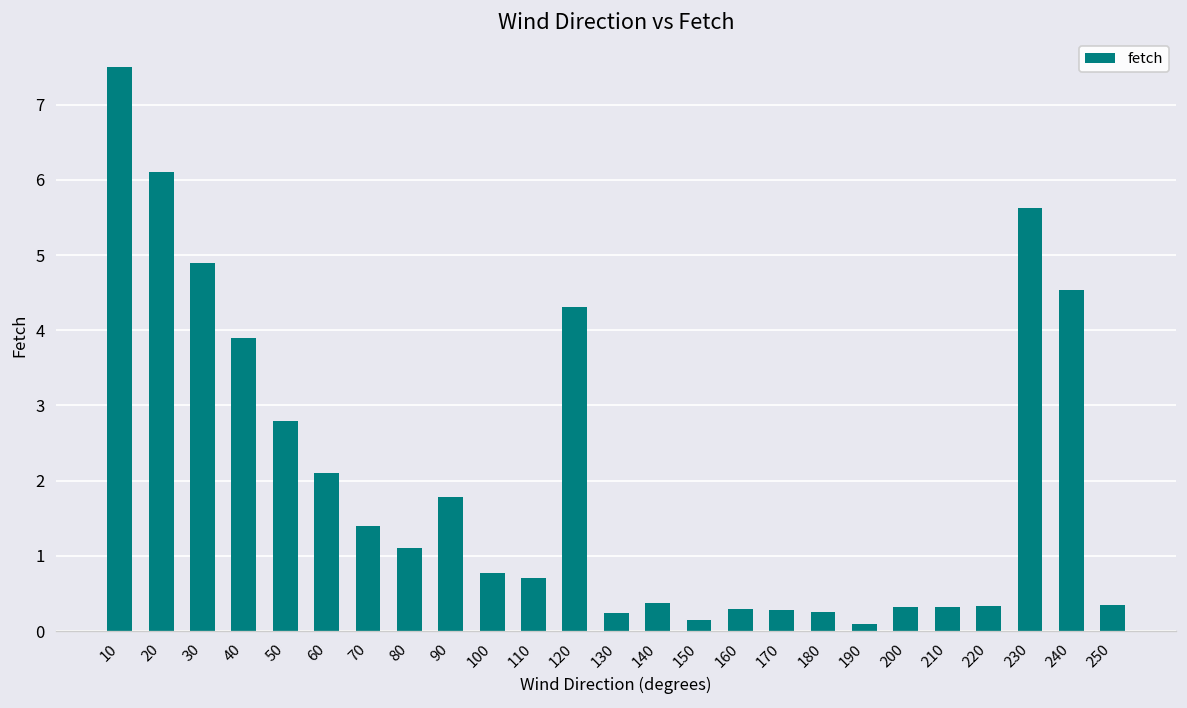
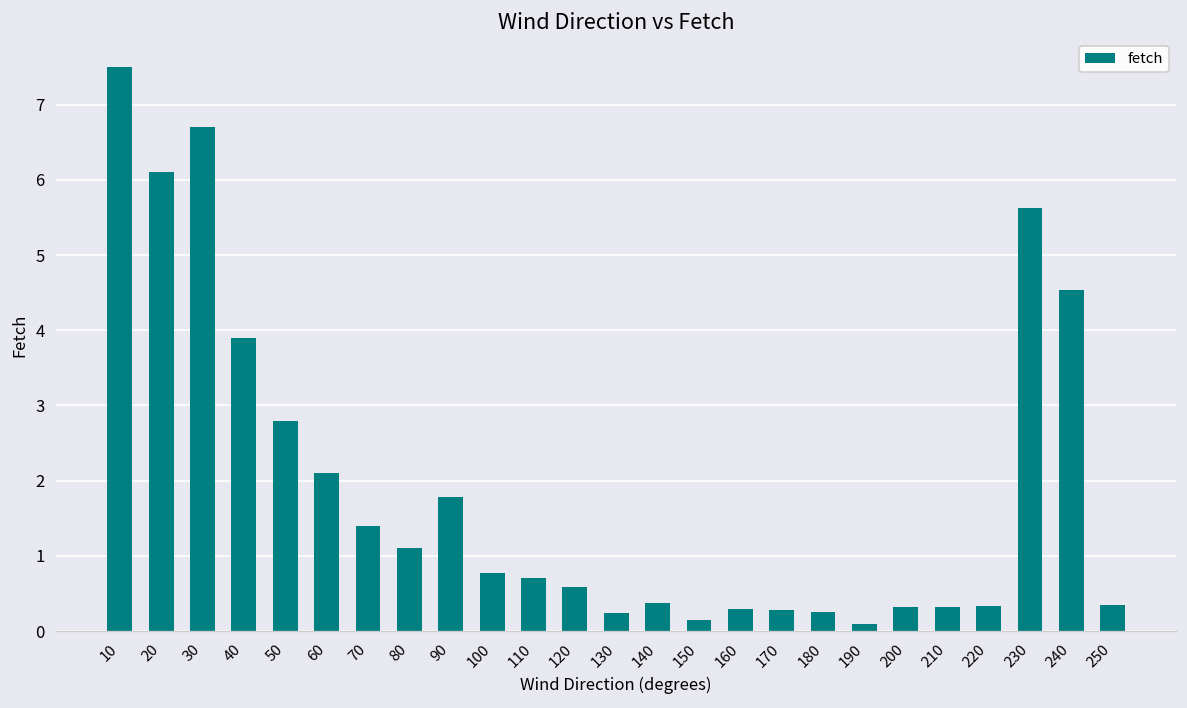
  {
    "10": 7.5,
    "20": 6.1,
-   "30": 4.9,
+   "30": 6.7,
    "40": 3.9,
    "50": 2.8,
    "60": 2.1,
    "70": 1.4,
    "80": 1.1,
    "90": 1.8,
    "100": 0.8,
    "110": 0.7,
-   "120": 4.3,
+   "120": 0.6,
    "130": 0.2,
    "140": 0.4,
    "150": 0.2,
    "160": 0.3,
    "170": 0.3,
    "180": 0.3,
    "190": 0.1,
    "200": 0.3,
    "210": 0.3,
    "220": 0.3,
    "230": 5.6,
    "240": 4.5,
    "250": 0.4
  }
